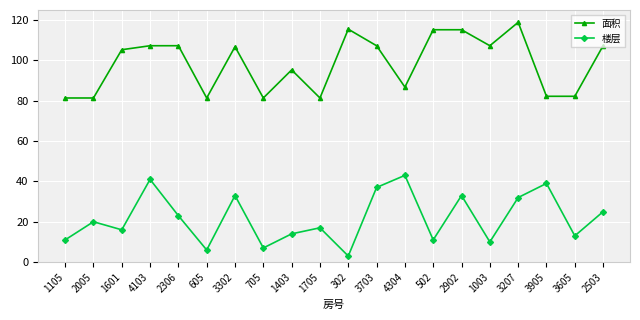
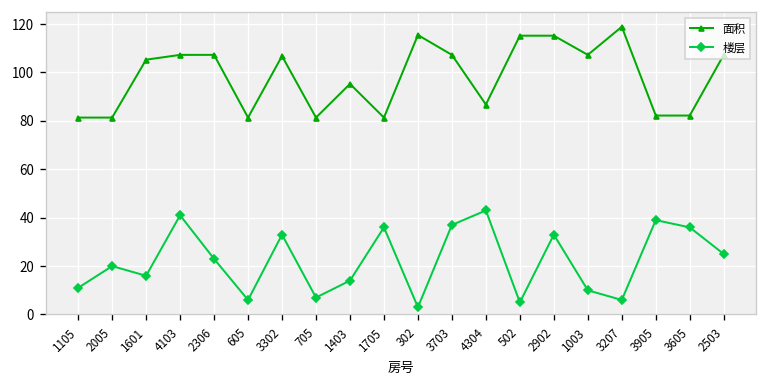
  {
    "面积": {
      "1105": 81,
      "2005": 81,
      "1601": 105,
      "4103": 107,
      "2306": 107,
      "605": 81,
      "3302": 107,
      "705": 81,
      "1403": 95,
      "1705": 81,
      "302": 115,
      "3703": 107,
      "4304": 87,
      "502": 115,
      "2902": 115,
      "1003": 107,
      "3207": 119,
      "3905": 82,
      "3605": 82
    },
    "楼层": {
      "1105": 11,
      "2005": 20,
      "1601": 16,
      "4103": 41,
      "2306": 23,
      "605": 6,
      "3302": 33,
      "705": 7,
      "1403": 14,
-     "1705": 17,
+     "1705": 36,
      "302": 3,
      "3703": 37,
      "4304": 43,
-     "502": 11,
+     "502": 5,
      "2902": 33,
      "1003": 10,
-     "3207": 32,
+     "3207": 6,
      "3905": 39,
-     "3605": 13,
+     "3605": 36,
      "2503": 25
    }
  }
